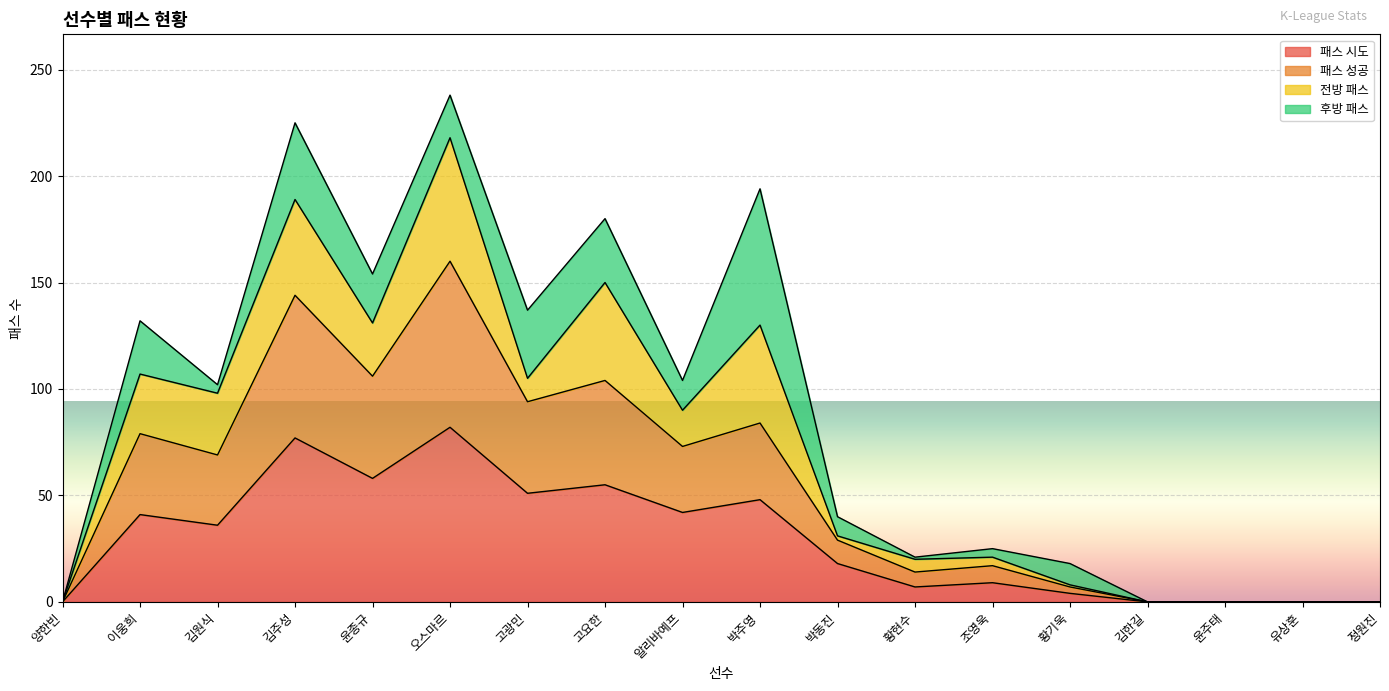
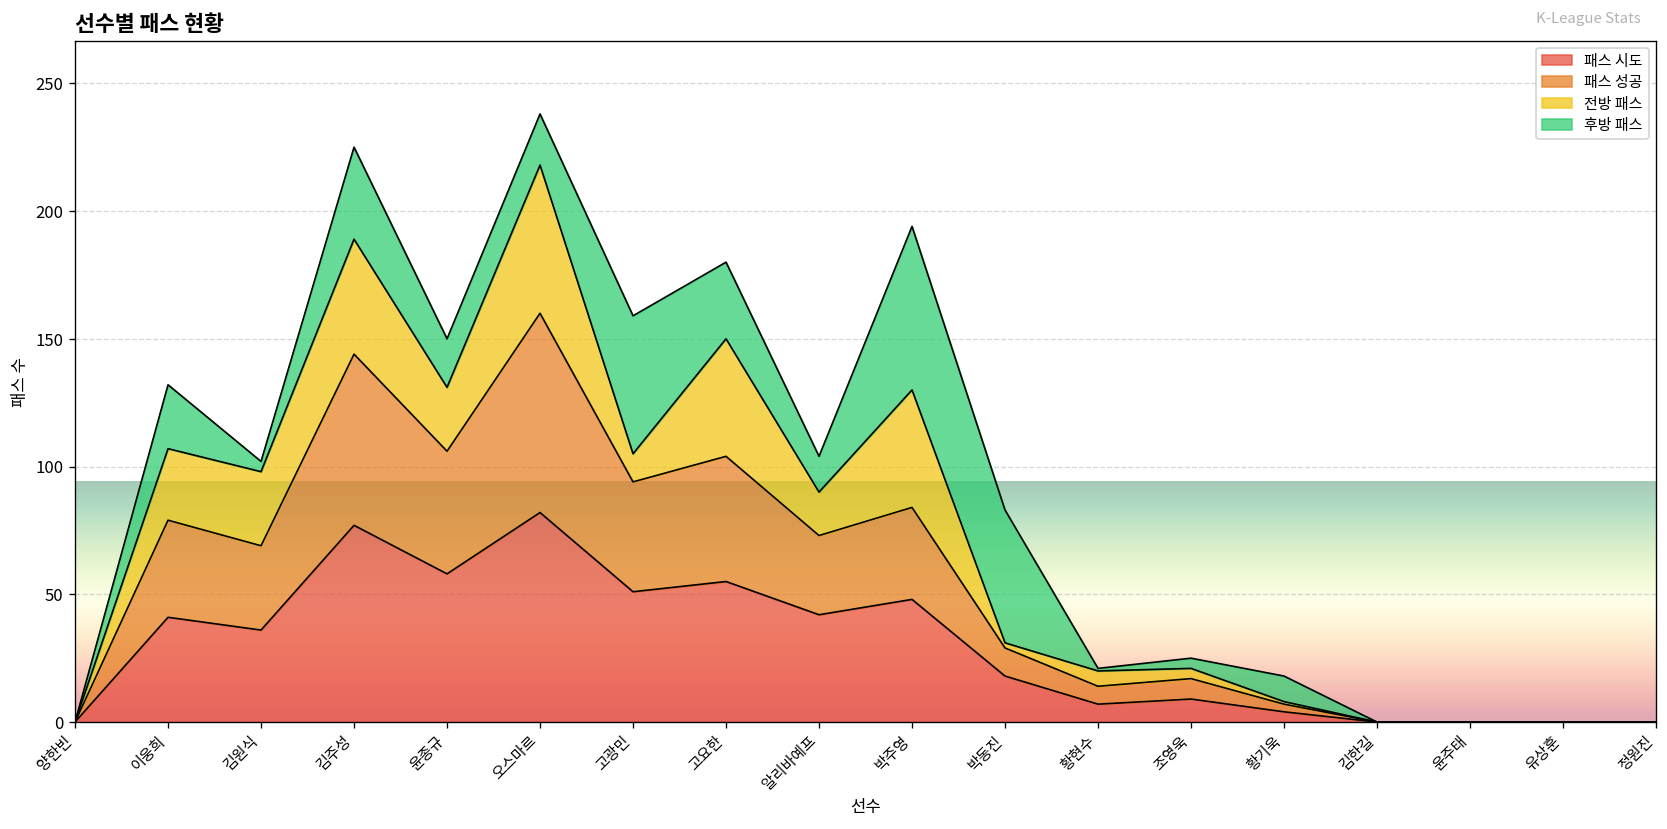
  {
    "전방 패스": {
      "이웅희": 28,
      "김원식": 29,
      "김주성": 45,
      "윤종규": 25,
      "오스마르": 58,
      "고광민": 11,
      "고요한": 46,
      "알리바예프": 17,
      "박주영": 46,
      "박동진": 2,
      "조영욱": 4
    },
    "후방 패스": {
      "이웅희": 25,
      "김원식": 4,
      "김주성": 36,
-     "윤종규": 23,
+     "윤종규": 19,
      "오스마르": 20,
-     "고광민": 32,
+     "고광민": 54,
      "고요한": 30,
      "알리바예프": 14,
      "박주영": 64,
-     "박동진": 9,
+     "박동진": 52,
      "조영욱": 4,
      "황기욱": 10
    }
  }
